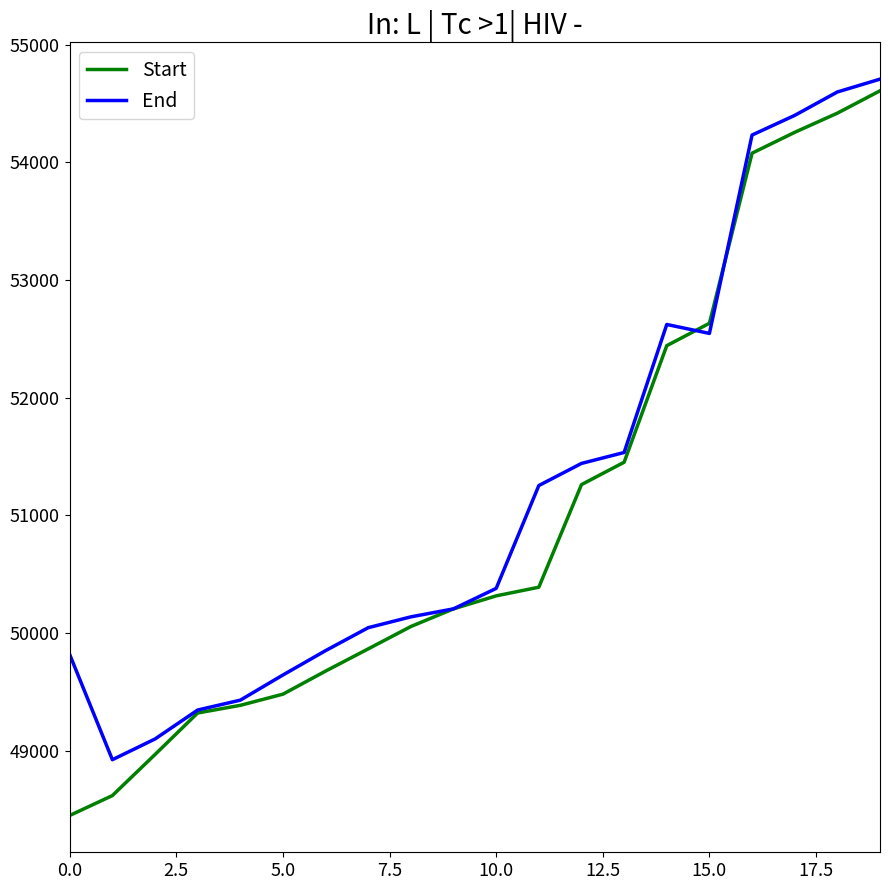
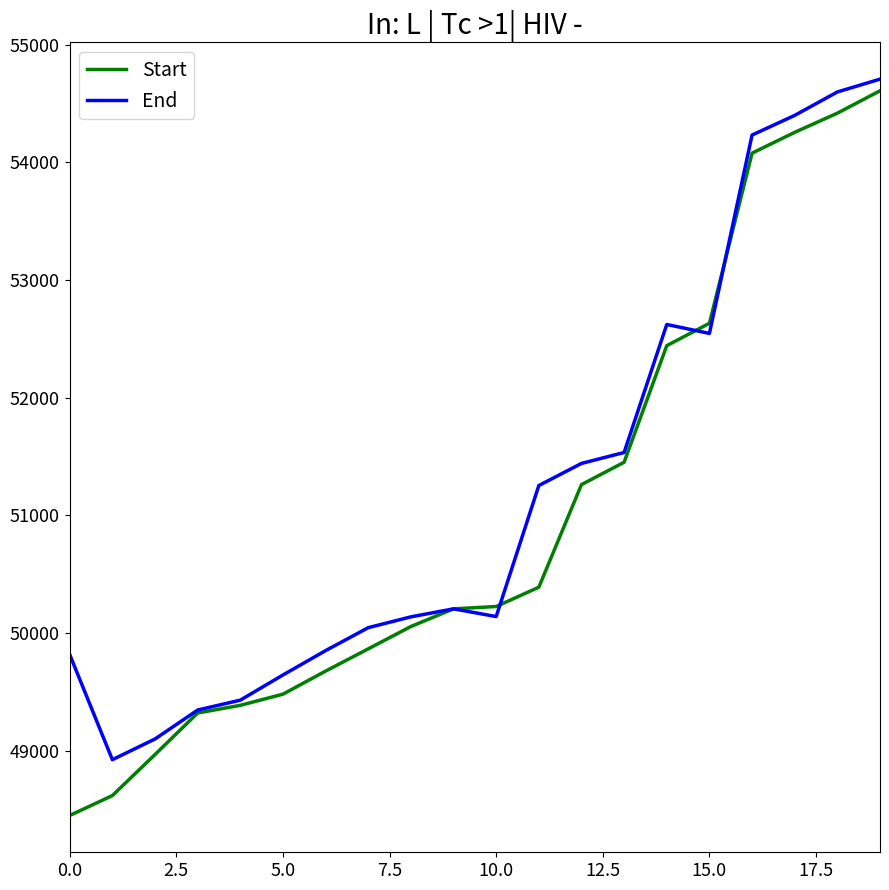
  {
    "Start": {
      "0.0": 48450,
      "5.0": 49480,
-     "10.0": 50320,
+     "10.0": 50230,
      "15.0": 52630
    },
    "End": {
      "0.0": 49820,
      "5.0": 49640,
-     "10.0": 50380,
+     "10.0": 50140,
      "15.0": 52550
    }
  }
